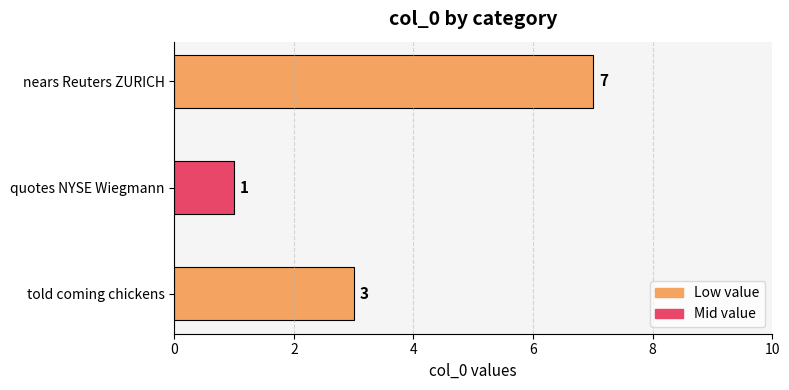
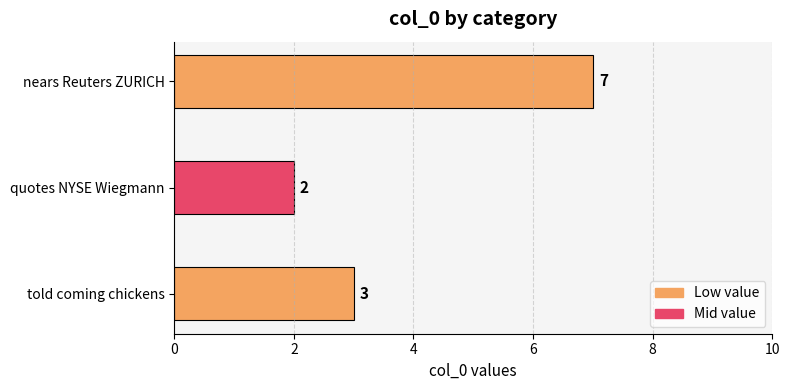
  {
    "nears Reuters ZURICH": 7,
-   "quotes NYSE Wiegmann": 1,
+   "quotes NYSE Wiegmann": 2,
    "told coming chickens": 3
  }
